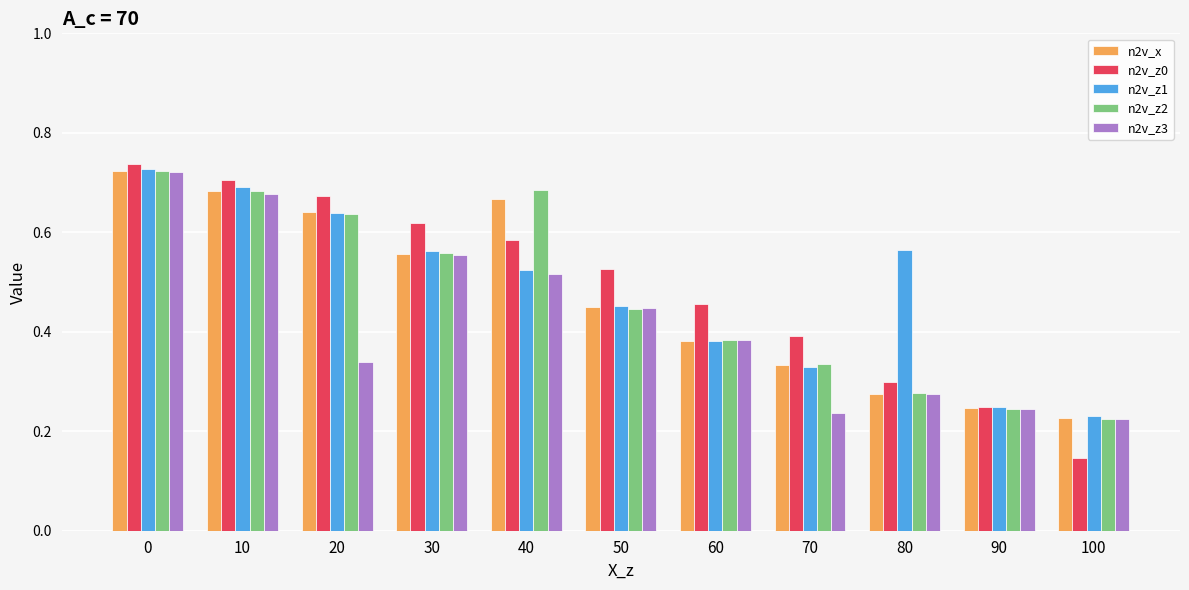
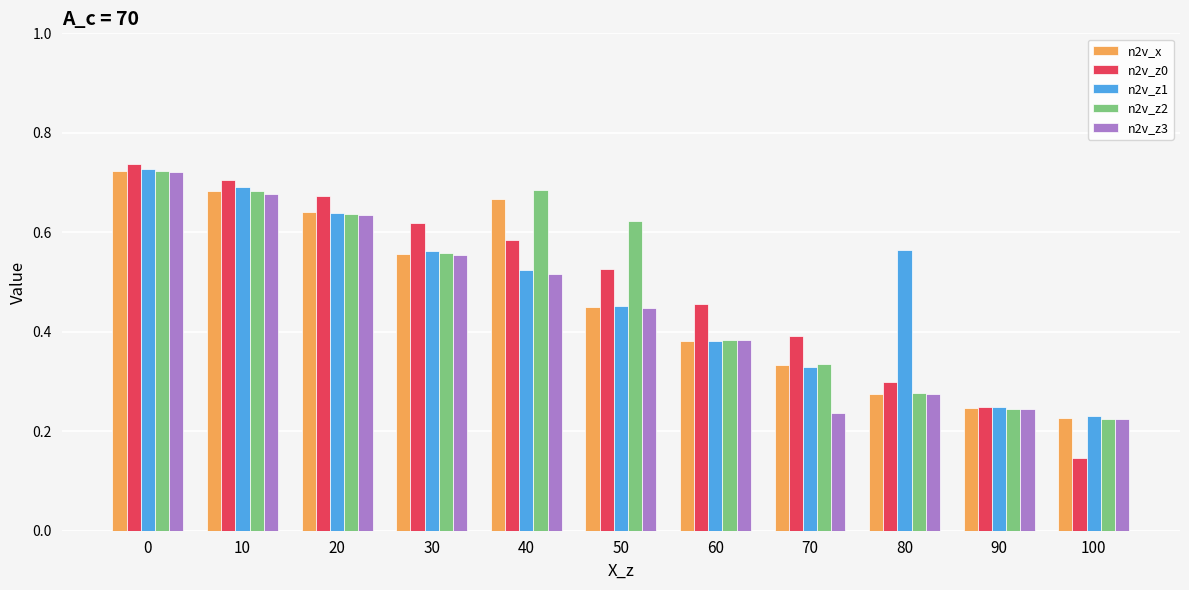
  {
    "n2v_x": {
      "0": 0.72,
      "10": 0.68,
      "20": 0.64,
      "30": 0.56,
      "40": 0.67,
      "50": 0.45,
      "60": 0.38,
      "70": 0.33,
      "80": 0.28,
      "90": 0.25,
      "100": 0.23
    },
    "n2v_z0": {
      "0": 0.74,
      "10": 0.70,
      "20": 0.67,
      "30": 0.62,
      "40": 0.58,
      "50": 0.53,
      "60": 0.46,
      "70": 0.39,
      "80": 0.30,
      "90": 0.25,
      "100": 0.15
    },
    "n2v_z1": {
      "0": 0.73,
      "10": 0.69,
      "20": 0.64,
      "30": 0.56,
      "40": 0.52,
      "50": 0.45,
      "60": 0.38,
      "70": 0.33,
      "80": 0.56,
      "90": 0.25,
      "100": 0.23
    },
    "n2v_z2": {
      "0": 0.72,
      "10": 0.68,
      "20": 0.64,
      "30": 0.56,
      "40": 0.68,
-     "50": 0.45,
+     "50": 0.62,
      "60": 0.38,
      "70": 0.33,
      "80": 0.28,
      "90": 0.24,
      "100": 0.22
    },
    "n2v_z3": {
      "0": 0.72,
      "10": 0.68,
-     "20": 0.34,
+     "20": 0.63,
      "30": 0.56,
      "40": 0.52,
      "50": 0.45,
      "60": 0.38,
      "70": 0.24,
      "80": 0.27,
      "90": 0.24,
      "100": 0.23
    }
  }
